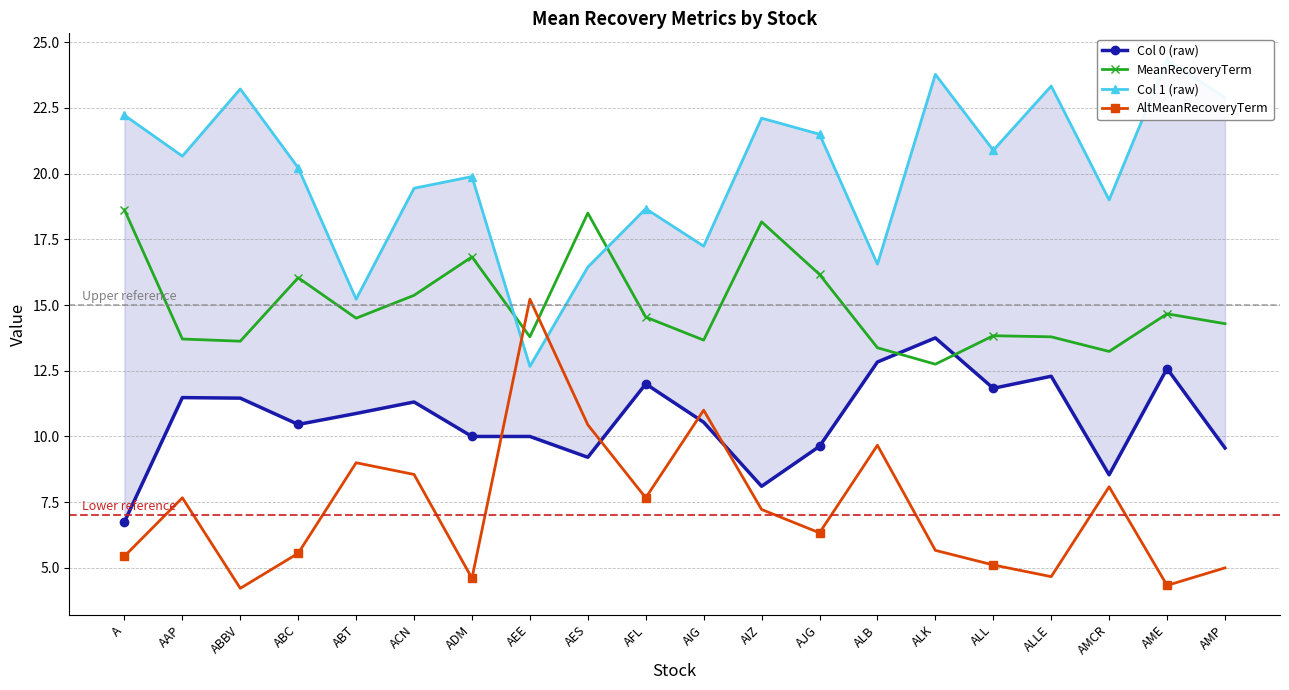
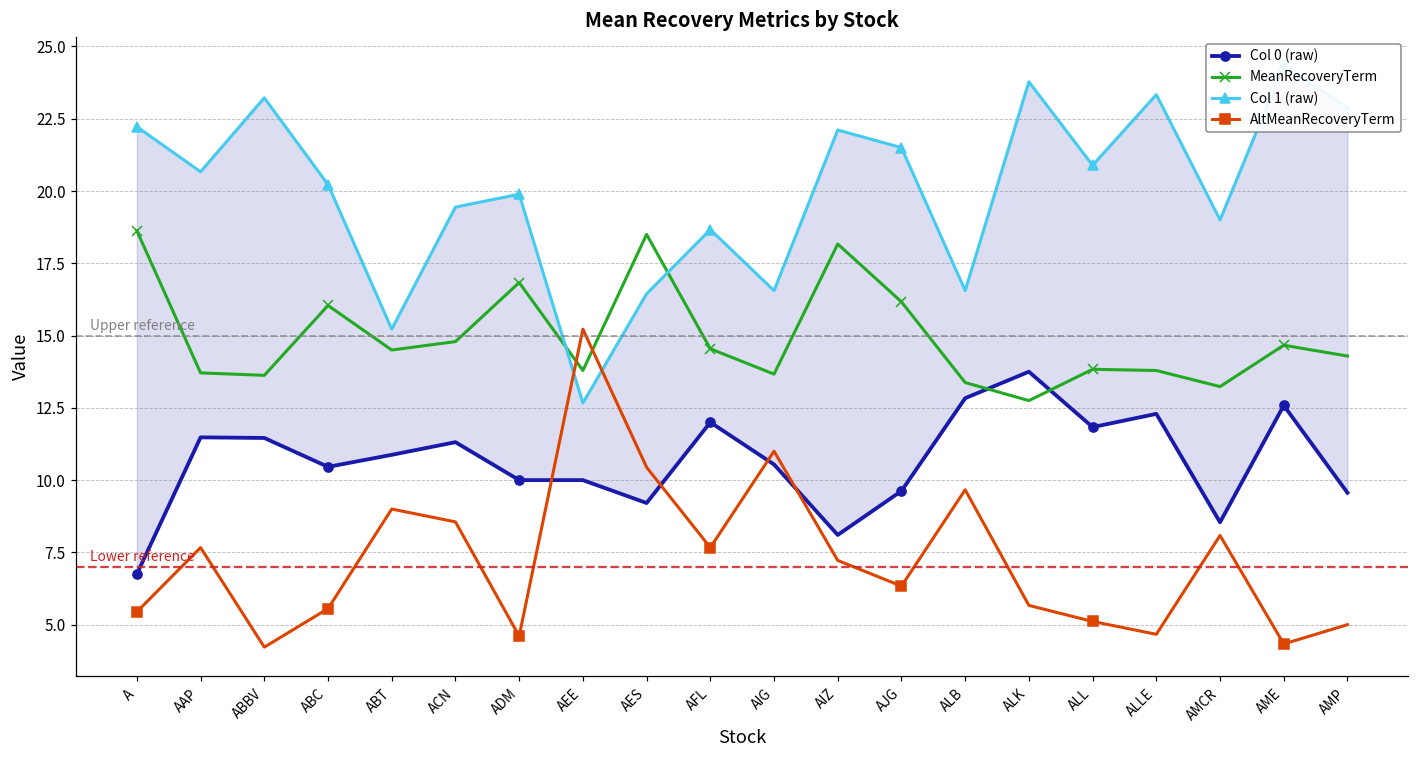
  {
    "Col 0 (raw)": {
      "A": 6.8,
      "AAP": 11.5,
      "ABBV": 11.5,
      "ABC": 10.5,
      "ABT": 10.9,
      "ACN": 11.3,
      "ADM": 10.0,
      "AEE": 10.0,
      "AES": 9.2,
      "AFL": 12.0,
      "AIG": 10.5,
      "AIZ": 8.1,
      "AJG": 9.6,
      "ALB": 12.8,
      "ALK": 13.8,
      "ALL": 11.8,
      "ALLE": 12.3,
      "AMCR": 8.5,
      "AME": 12.6,
      "AMP": 9.6
    },
    "MeanRecoveryTerm": {
      "A": 18.6,
      "AAP": 13.7,
      "ABBV": 13.6,
      "ABC": 16.0,
      "ABT": 14.5,
-     "ACN": 15.4,
+     "ACN": 14.8,
      "ADM": 16.8,
      "AEE": 13.8,
      "AES": 18.5,
      "AFL": 14.5,
      "AIG": 13.7,
      "AIZ": 18.2,
      "AJG": 16.2,
      "ALB": 13.4,
      "ALK": 12.8,
      "ALL": 13.8,
      "ALLE": 13.8,
      "AMCR": 13.2,
      "AME": 14.7,
      "AMP": 14.3
    },
    "Col 1 (raw)": {
      "A": 22.2,
      "AAP": 20.7,
      "ABBV": 23.2,
      "ABC": 20.2,
      "ABT": 15.2,
      "ACN": 19.4,
      "ADM": 19.9,
      "AEE": 12.7,
      "AES": 16.4,
      "AFL": 18.7,
-     "AIG": 17.2,
+     "AIG": 16.6,
      "AIZ": 22.1,
      "AJG": 21.5,
      "ALB": 16.6,
      "ALK": 23.8,
      "ALL": 20.9,
      "ALLE": 23.3,
      "AMCR": 19.0
    },
    "AltMeanRecoveryTerm": {
      "A": 5.4,
      "AAP": 7.7,
      "ABBV": 4.2,
      "ABC": 5.6,
      "ABT": 9.0,
      "ACN": 8.6,
      "ADM": 4.6,
      "AEE": 15.2,
      "AES": 10.4,
      "AFL": 7.7,
      "AIG": 11.0,
      "AIZ": 7.2,
      "AJG": 6.3,
      "ALB": 9.7,
      "ALK": 5.7,
      "ALL": 5.1,
      "ALLE": 4.7,
      "AMCR": 8.1,
      "AME": 4.3,
      "AMP": 5.0
    }
  }
